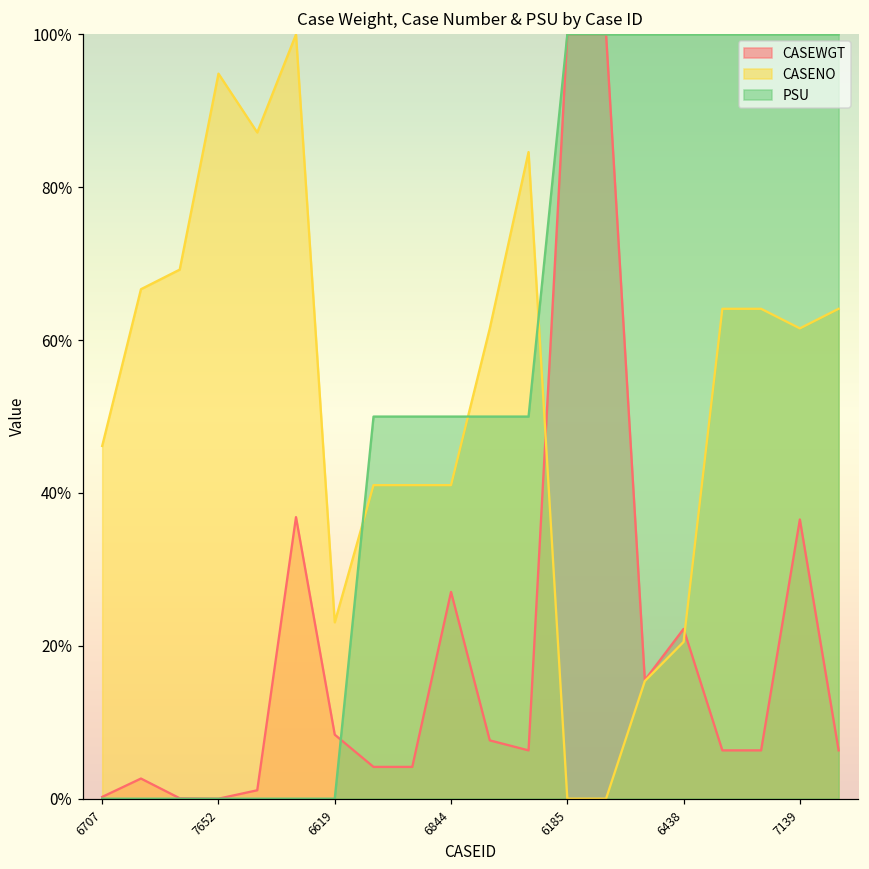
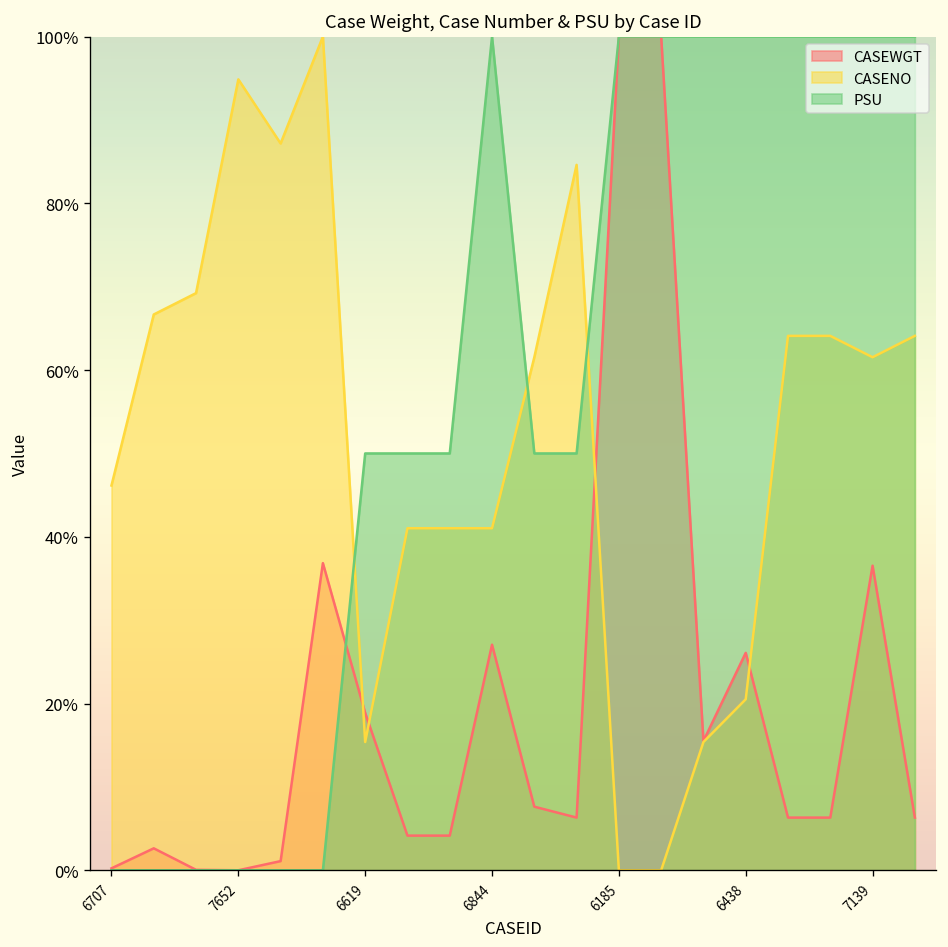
  {
    "CASEWGT": {
-     "6619": "8%",
+     "6619": "19%",
      "6844": "27%",
-     "6438": "22%",
+     "6438": "26%",
      "7139": "37%"
    },
    "CASENO": {
      "6707": "46%",
      "7652": "95%",
-     "6619": "23%",
+     "6619": "15%",
      "6844": "41%",
      "6185": "0%",
      "6438": "21%",
      "7139": "62%"
    },
    "PSU": {
-     "6619": "0%",
-     "6844": "50%",
+     "6619": "50%",
+     "6844": "100%",
      "6438": "100%",
      "7139": "100%"
    }
  }
